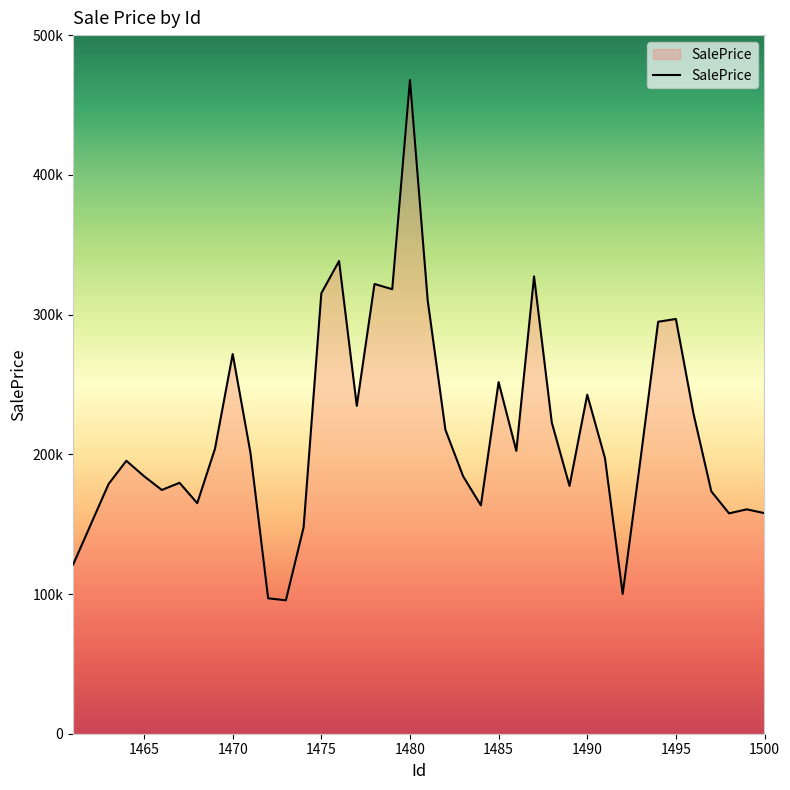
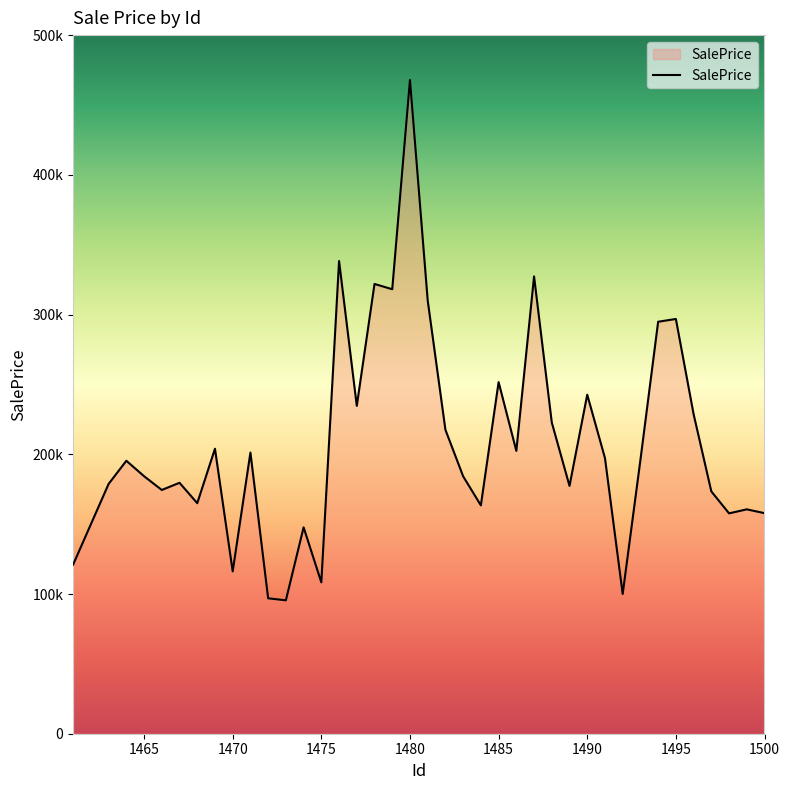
  {
    "1465": 184000,
-   "1470": 272000,
-   "1475": 315000,
+   "1470": 116000,
+   "1475": 108000,
    "1480": 468000,
    "1485": 252000,
    "1490": 243000,
    "1495": 297000,
    "1500": 158000
  }
